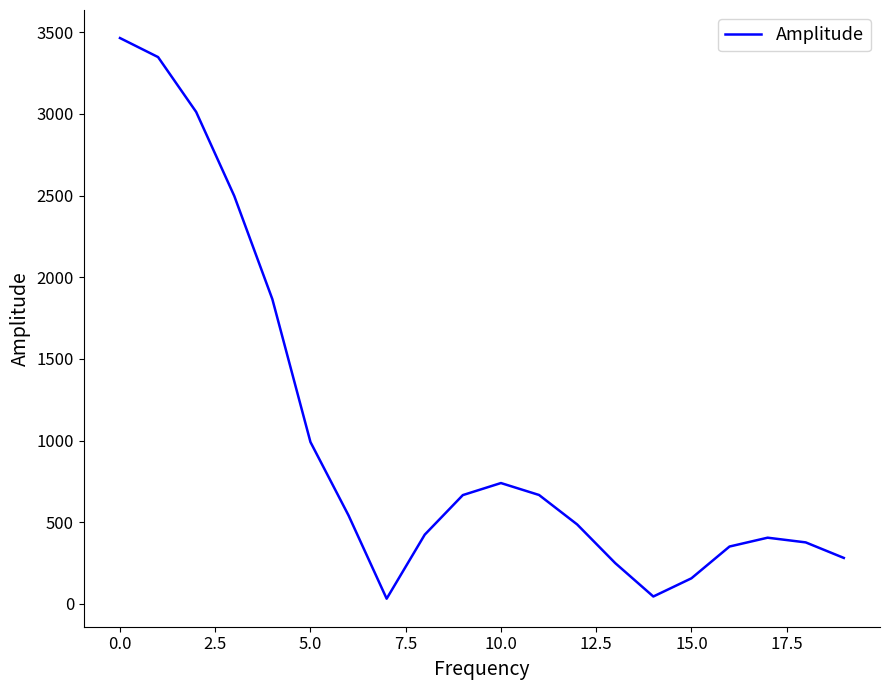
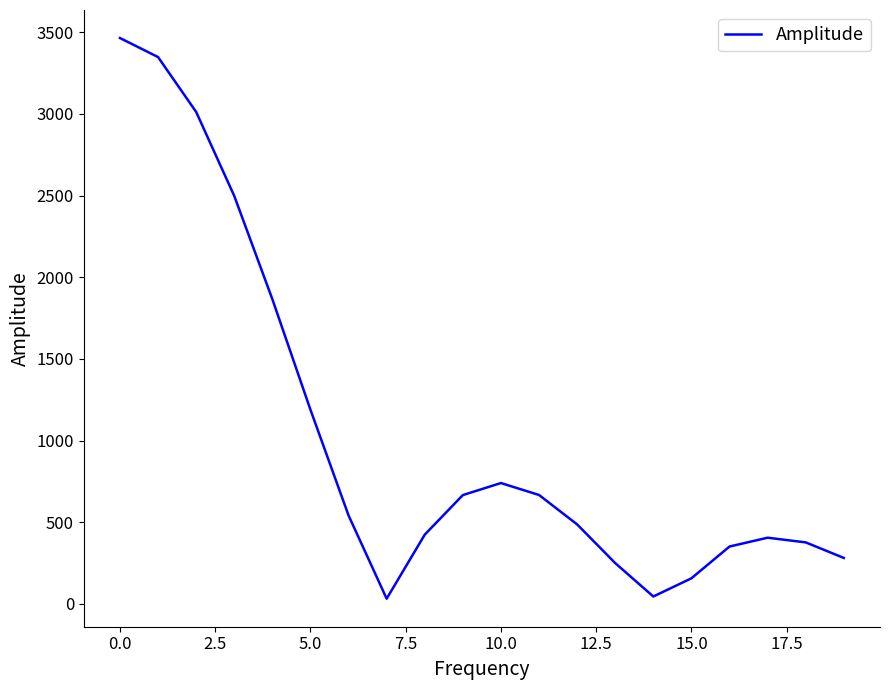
  {
    "0.0": 3470,
-   "5.0": 990,
+   "5.0": 1190,
    "10.0": 740,
    "15.0": 160
  }
